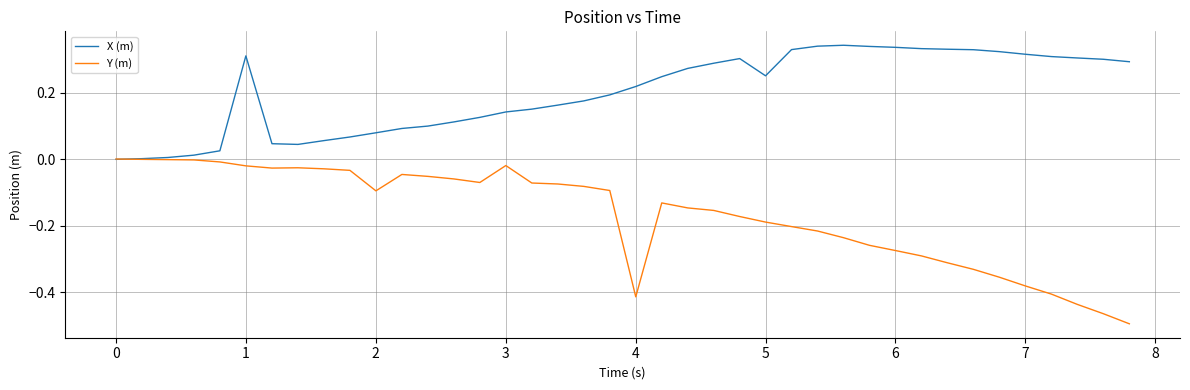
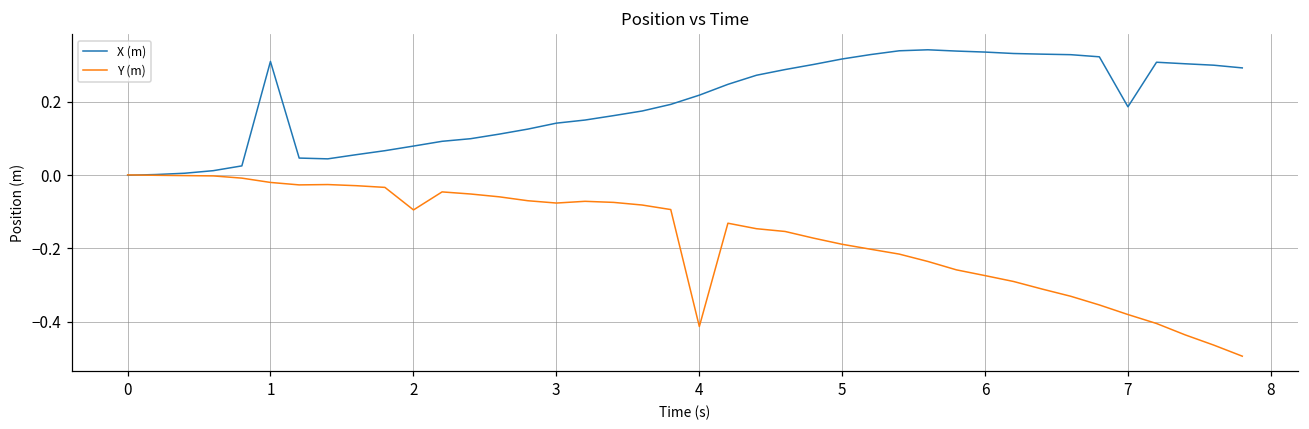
  {
    "X (m)": {
      "1": 0.31,
      "2": 0.08,
      "3": 0.14,
      "4": 0.22,
-     "5": 0.25,
+     "5": 0.32,
      "6": 0.34,
-     "7": 0.31
+     "7": 0.19
    },
    "Y (m)": {
      "1": -0.02,
      "2": -0.10,
-     "3": -0.02,
+     "3": -0.08,
      "4": -0.41,
      "5": -0.19,
      "6": -0.27,
      "7": -0.38
    }
  }
